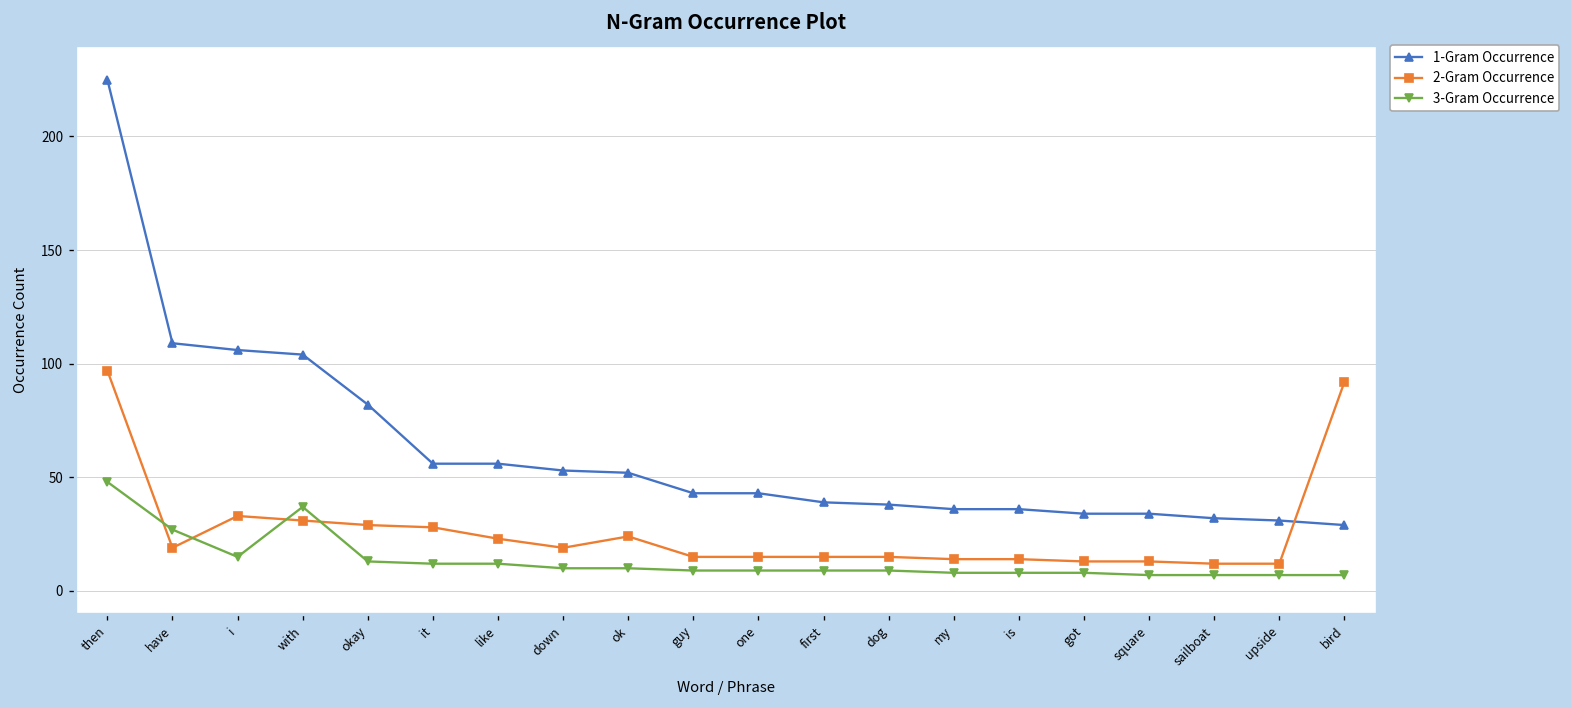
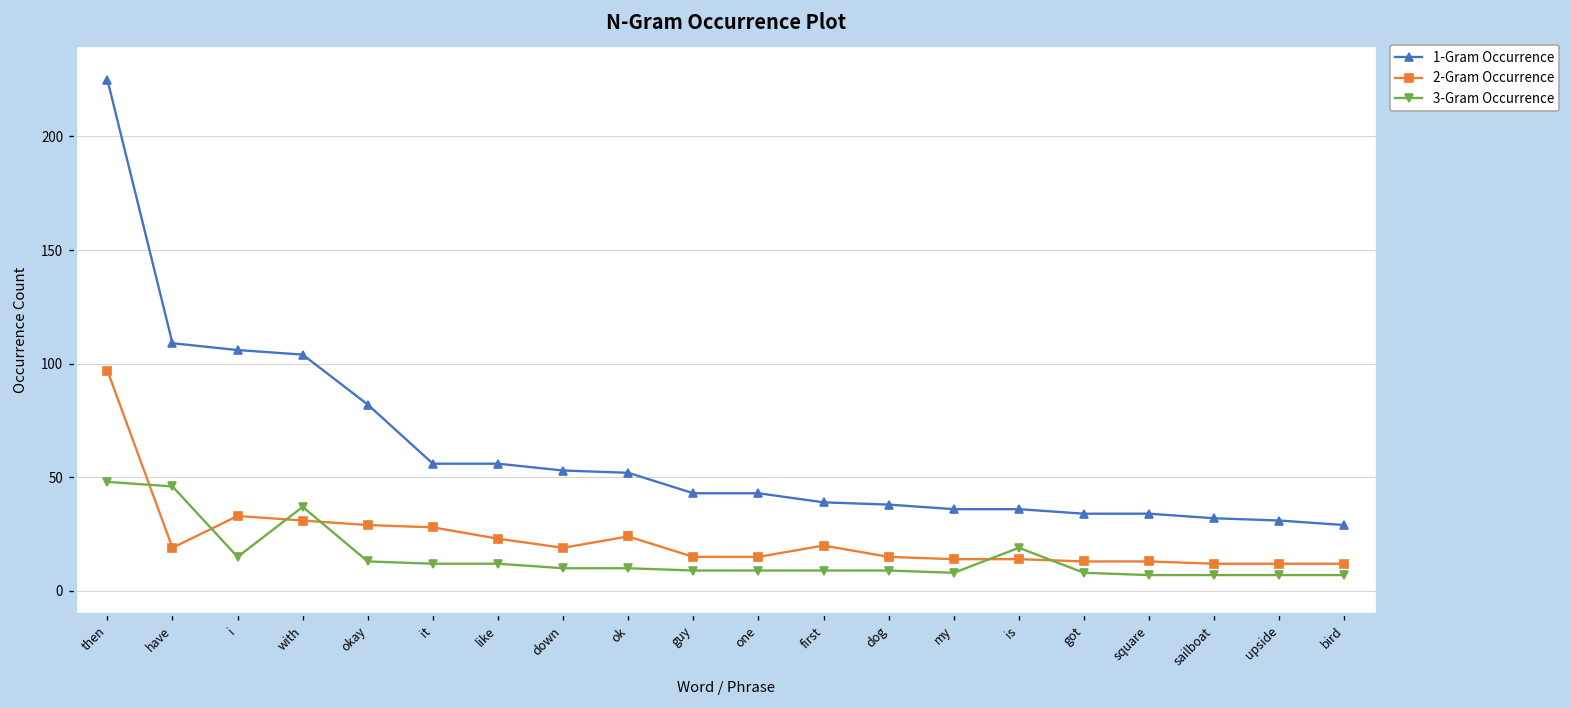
  {
    "1-Gram Occurrence": {
      "then": 225,
      "have": 109,
      "i": 106,
      "with": 104,
      "okay": 82,
      "it": 56,
      "like": 56,
      "down": 53,
      "ok": 52,
      "guy": 43,
      "one": 43,
      "first": 39,
      "dog": 38,
      "my": 36,
      "is": 36,
      "got": 34,
      "square": 34,
      "sailboat": 32,
      "upside": 31,
      "bird": 29
    },
    "2-Gram Occurrence": {
      "then": 97,
      "have": 19,
      "i": 33,
      "with": 31,
      "okay": 29,
      "it": 28,
      "like": 23,
      "down": 19,
      "ok": 24,
      "guy": 15,
      "one": 15,
-     "first": 15,
+     "first": 20,
      "dog": 15,
      "my": 14,
      "is": 14,
      "got": 13,
      "square": 13,
      "sailboat": 12,
      "upside": 12,
-     "bird": 92
+     "bird": 12
    },
    "3-Gram Occurrence": {
      "then": 48,
-     "have": 27,
+     "have": 46,
      "i": 15,
      "with": 37,
      "okay": 13,
      "it": 12,
      "like": 12,
      "down": 10,
      "ok": 10,
      "guy": 9,
      "one": 9,
      "first": 9,
      "dog": 9,
      "my": 8,
-     "is": 8,
+     "is": 19,
      "got": 8,
      "square": 7,
      "sailboat": 7,
      "upside": 7,
      "bird": 7
    }
  }
